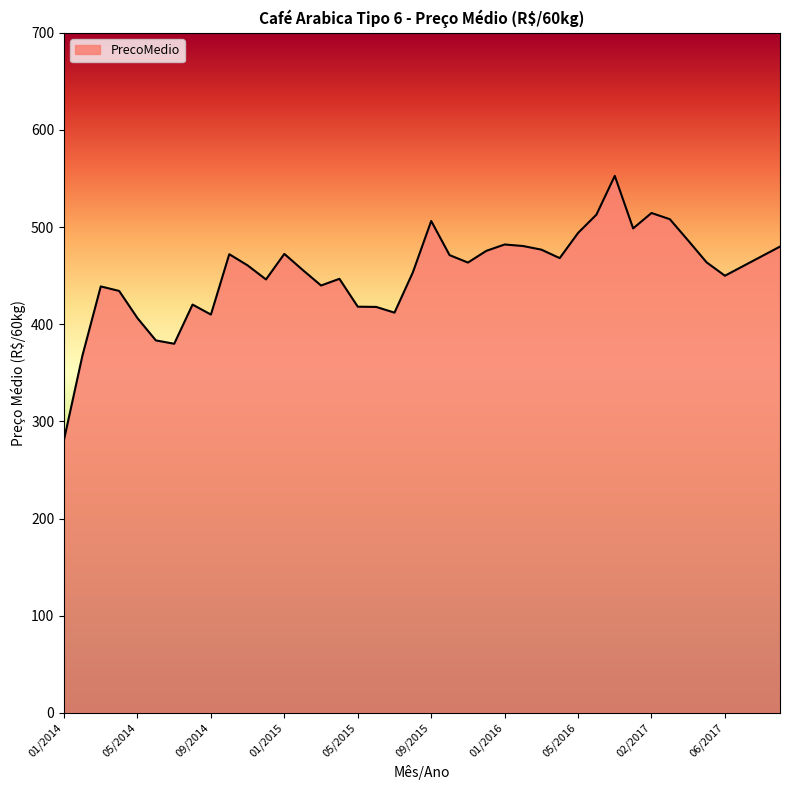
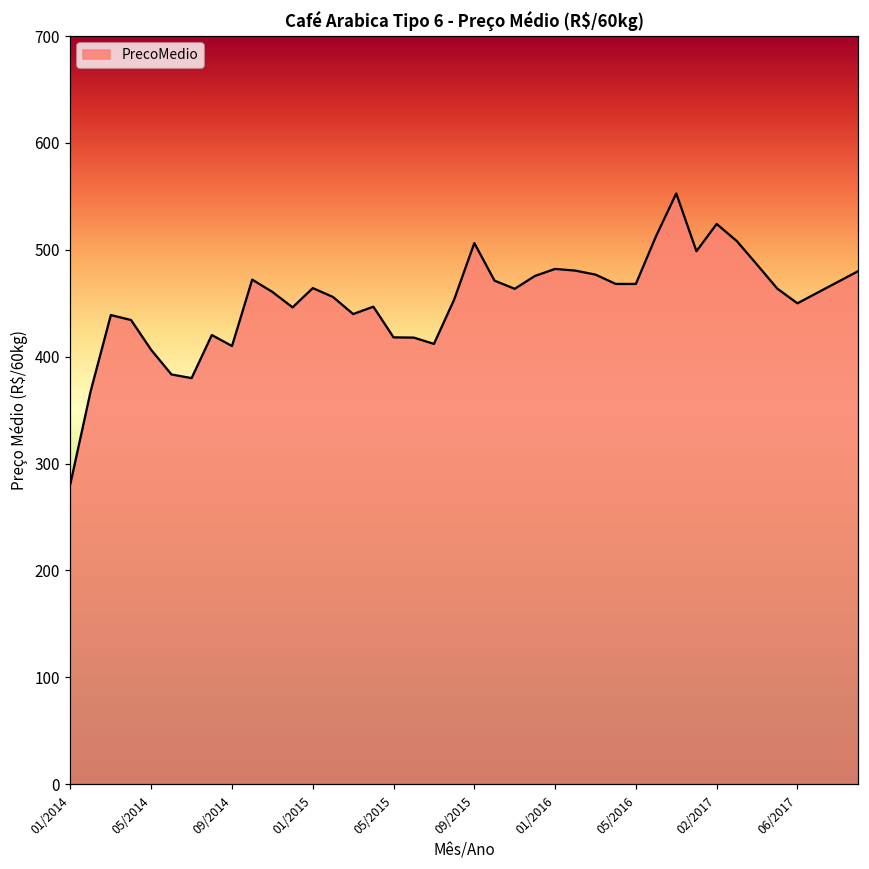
  {
    "01/2014": 280,
    "05/2014": 410,
    "09/2014": 410,
-   "01/2015": 470,
+   "01/2015": 460,
    "05/2015": 420,
    "09/2015": 510,
    "01/2016": 480,
-   "05/2016": 490,
-   "02/2017": 510,
+   "05/2016": 470,
+   "02/2017": 520,
    "06/2017": 450
  }
